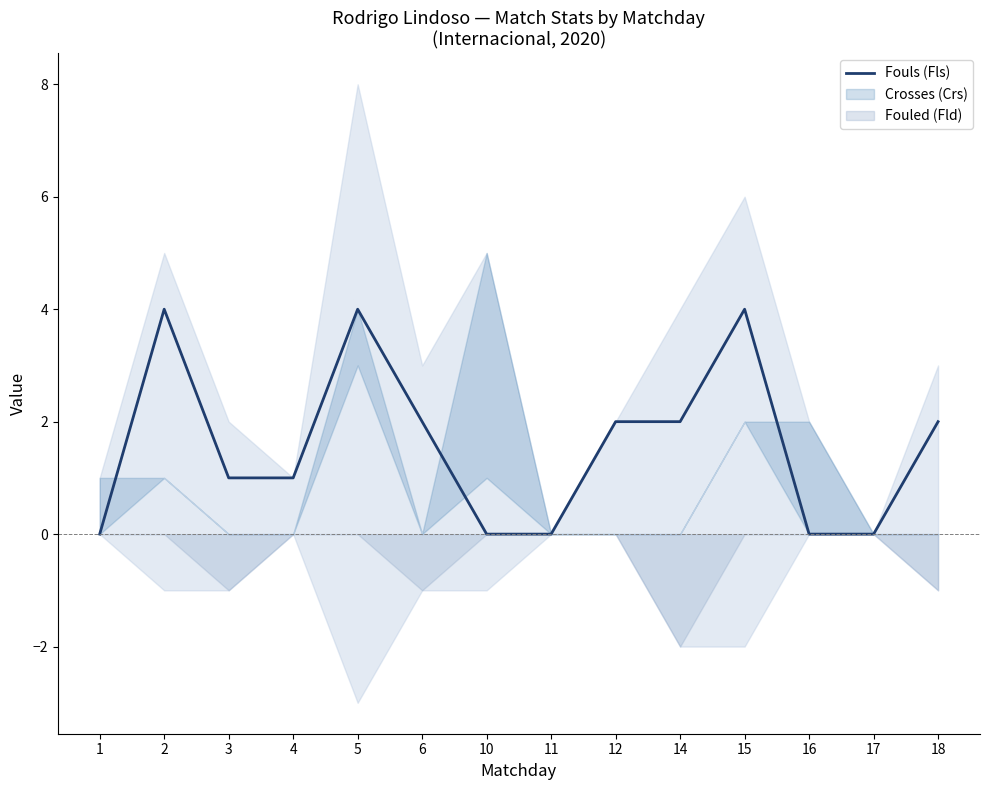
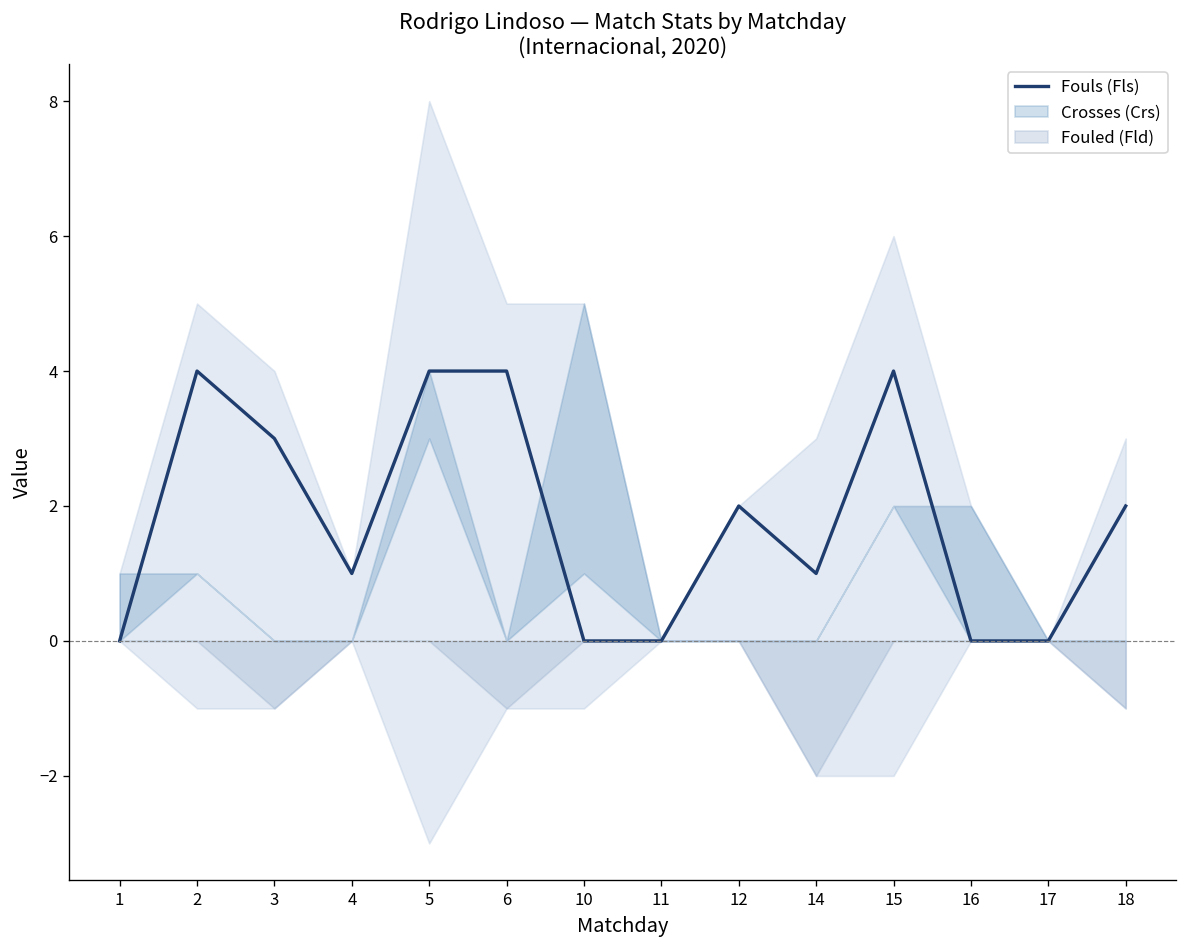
  {
    "Fouls (Fls)": {
      "2": 4,
-     "3": 1,
-     "6": 2,
-     "14": 2,
+     "3": 3,
+     "6": 4,
+     "14": 1,
      "15": 4,
      "18": 2
    }
  }
